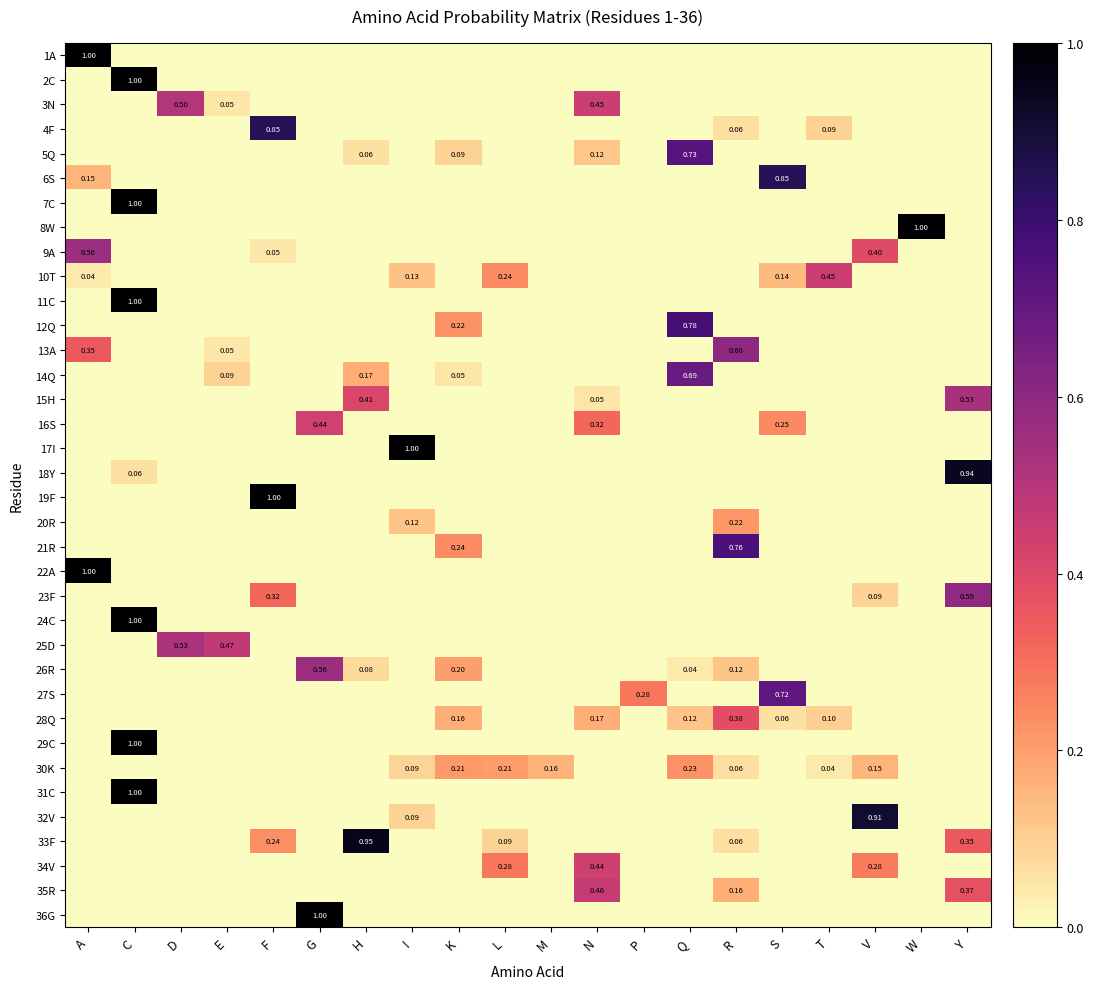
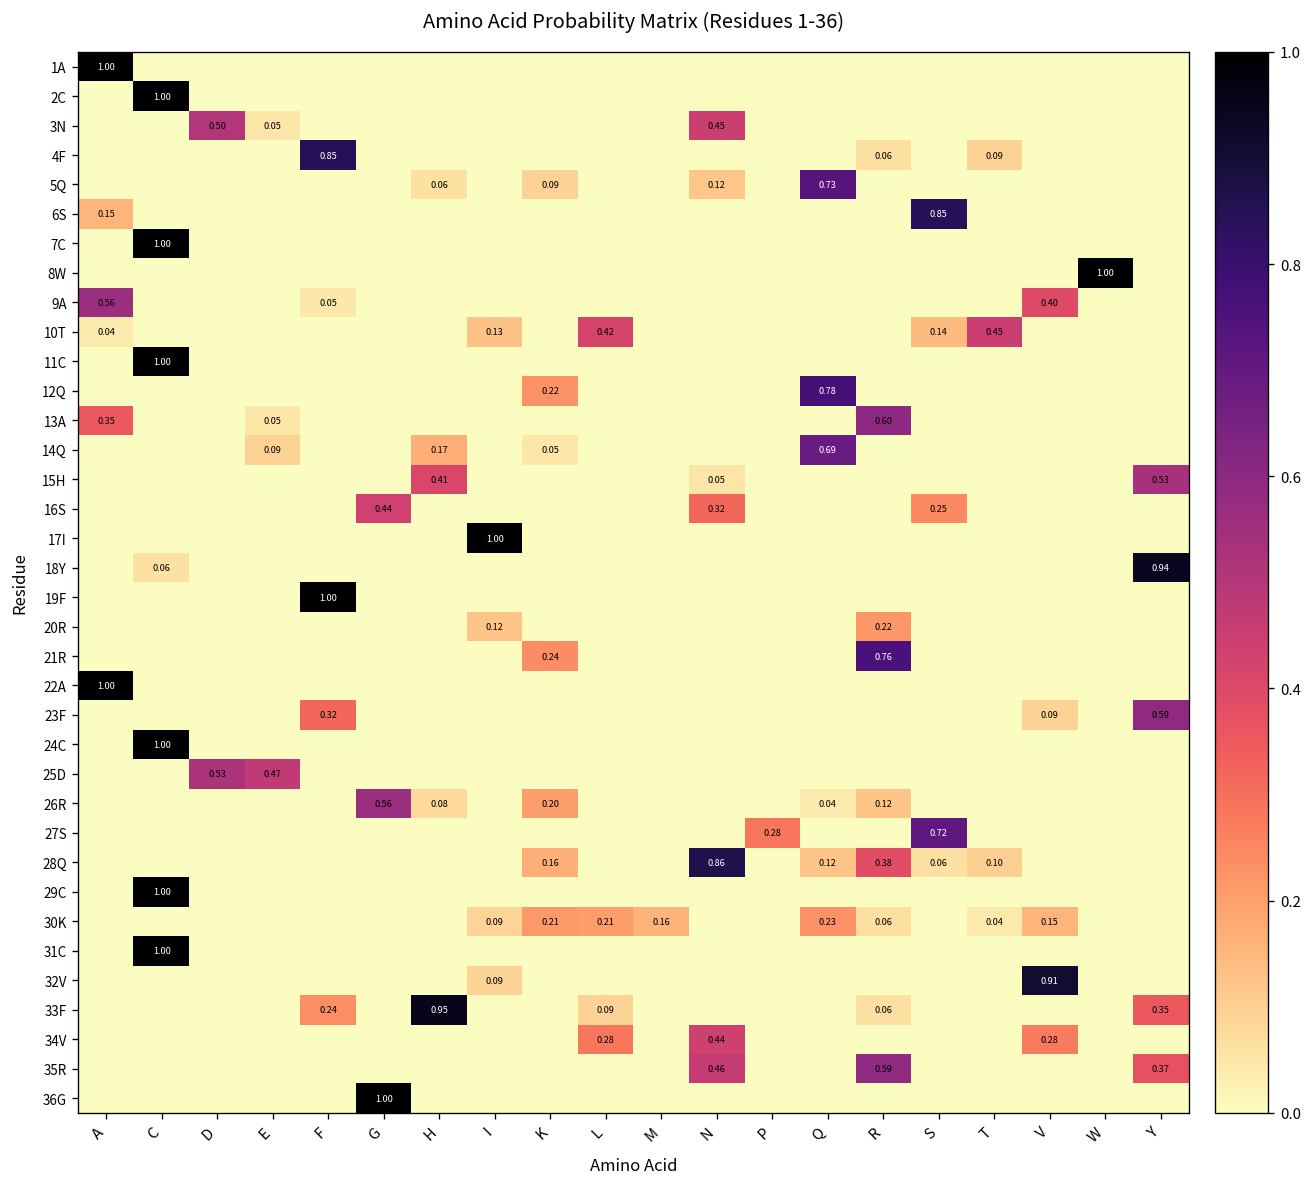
  {
    "1A": {
      "A": 1.00
    },
    "2C": {
      "C": 1.00
    },
    "3N": {
      "D": 0.50,
      "E": 0.05,
      "N": 0.45
    },
    "4F": {
      "F": 0.85,
      "R": 0.06,
      "T": 0.09
    },
    "5Q": {
      "H": 0.06,
      "K": 0.09,
      "N": 0.12,
      "Q": 0.73
    },
    "6S": {
      "A": 0.15,
      "S": 0.85
    },
    "7C": {
      "C": 1.00
    },
    "8W": {
      "W": 1.00
    },
    "9A": {
      "A": 0.56,
      "F": 0.05,
      "V": 0.40
    },
    "10T": {
      "A": 0.04,
      "I": 0.13,
-     "L": 0.24,
+     "L": 0.42,
      "S": 0.14,
      "T": 0.45
    },
    "11C": {
      "C": 1.00
    },
    "12Q": {
      "K": 0.22,
      "Q": 0.78
    },
    "13A": {
      "A": 0.35,
      "E": 0.05,
      "R": 0.60
    },
    "14Q": {
      "E": 0.09,
      "H": 0.17,
      "K": 0.05,
      "Q": 0.69
    },
    "15H": {
      "H": 0.41,
      "N": 0.05,
      "Y": 0.53
    },
    "16S": {
      "G": 0.44,
      "N": 0.32,
      "S": 0.25
    },
    "17I": {
      "I": 1.00
    },
    "18Y": {
      "C": 0.06,
      "Y": 0.94
    },
    "19F": {
      "F": 1.00
    },
    "20R": {
      "I": 0.12,
      "R": 0.22
    },
    "21R": {
      "K": 0.24,
      "R": 0.76
    },
    "22A": {
      "A": 1.00
    },
    "23F": {
      "F": 0.32,
      "V": 0.09,
      "Y": 0.59
    },
    "24C": {
      "C": 1.00
    },
    "25D": {
      "D": 0.53,
      "E": 0.47
    },
    "26R": {
      "G": 0.56,
      "H": 0.08,
      "K": 0.20,
      "Q": 0.04,
      "R": 0.12
    },
    "27S": {
      "P": 0.28,
      "S": 0.72
    },
    "28Q": {
      "K": 0.16,
-     "N": 0.17,
+     "N": 0.86,
      "Q": 0.12,
      "R": 0.38,
      "S": 0.06,
      "T": 0.10
    },
    "29C": {
      "C": 1.00
    },
    "30K": {
      "I": 0.09,
      "K": 0.21,
      "L": 0.21,
      "M": 0.16,
      "Q": 0.23,
      "R": 0.06,
      "T": 0.04,
      "V": 0.15
    },
    "31C": {
      "C": 1.00
    },
    "32V": {
      "I": 0.09,
      "V": 0.91
    },
    "33F": {
      "F": 0.24,
      "H": 0.95,
      "L": 0.09,
      "R": 0.06,
      "Y": 0.35
    },
    "34V": {
      "L": 0.28,
      "N": 0.44,
      "V": 0.28
    },
    "35R": {
      "N": 0.46,
-     "R": 0.16,
+     "R": 0.59,
      "Y": 0.37
    },
    "36G": {
      "G": 1.00
    }
  }
